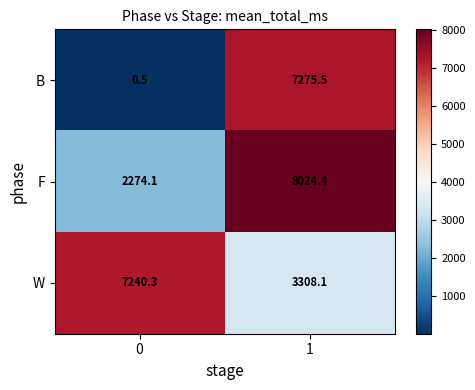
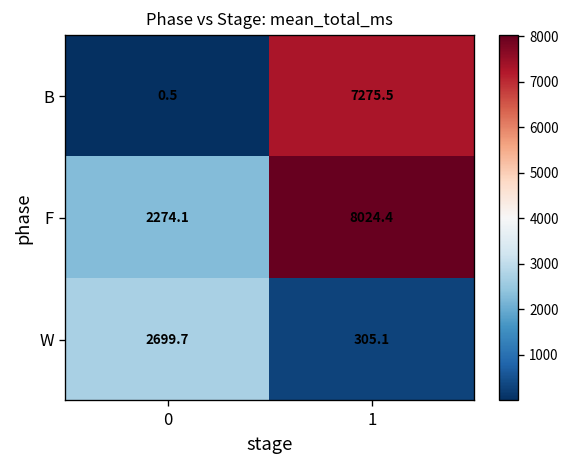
  {
    "B": {
      "0": 0.5,
      "1": 7275.5
    },
    "F": {
      "0": 2274.1,
      "1": 8024.4
    },
    "W": {
-     "0": 7240.3,
-     "1": 3308.1
+     "0": 2699.7,
+     "1": 305.1
    }
  }
